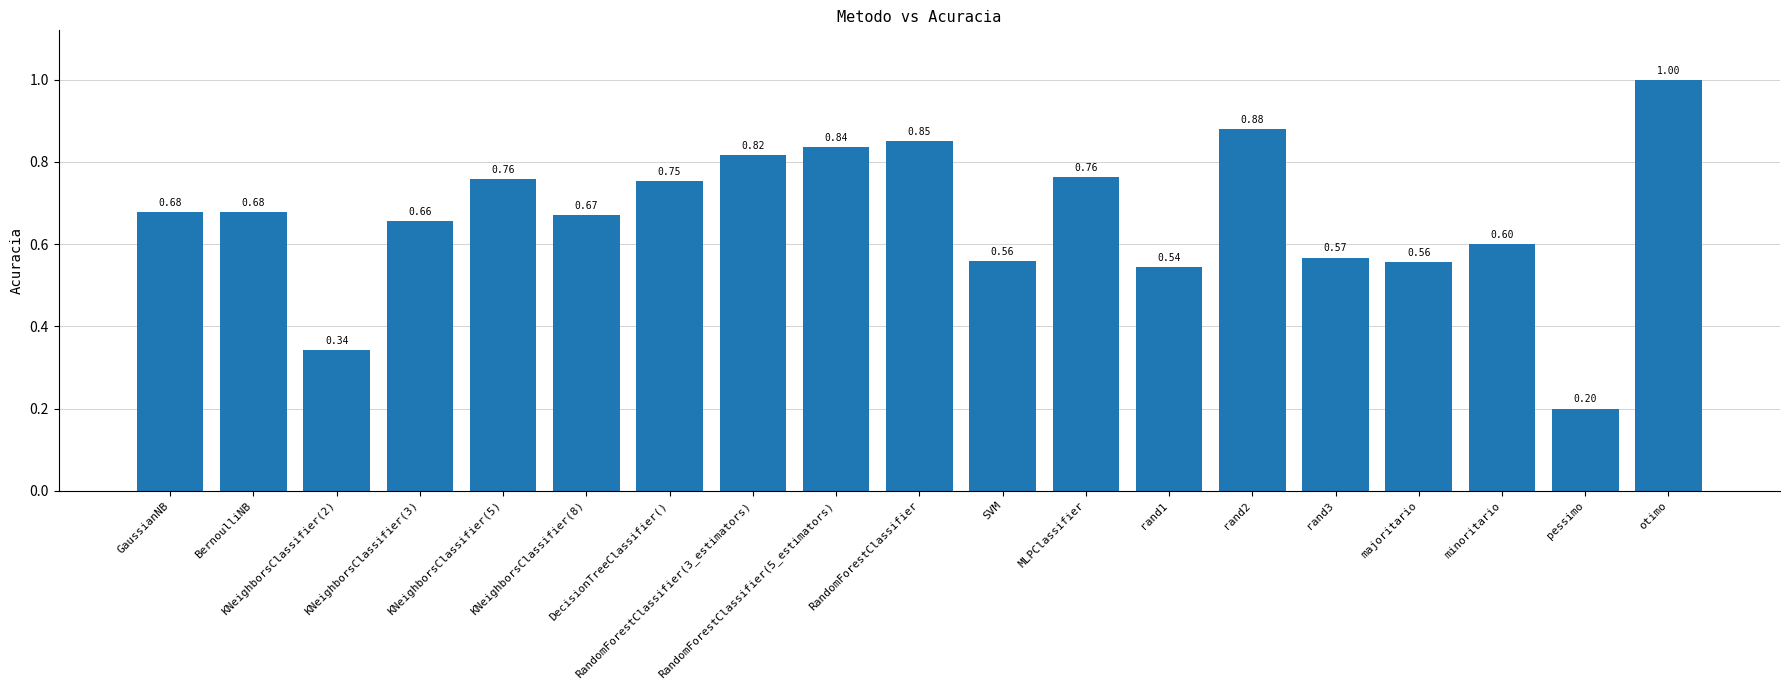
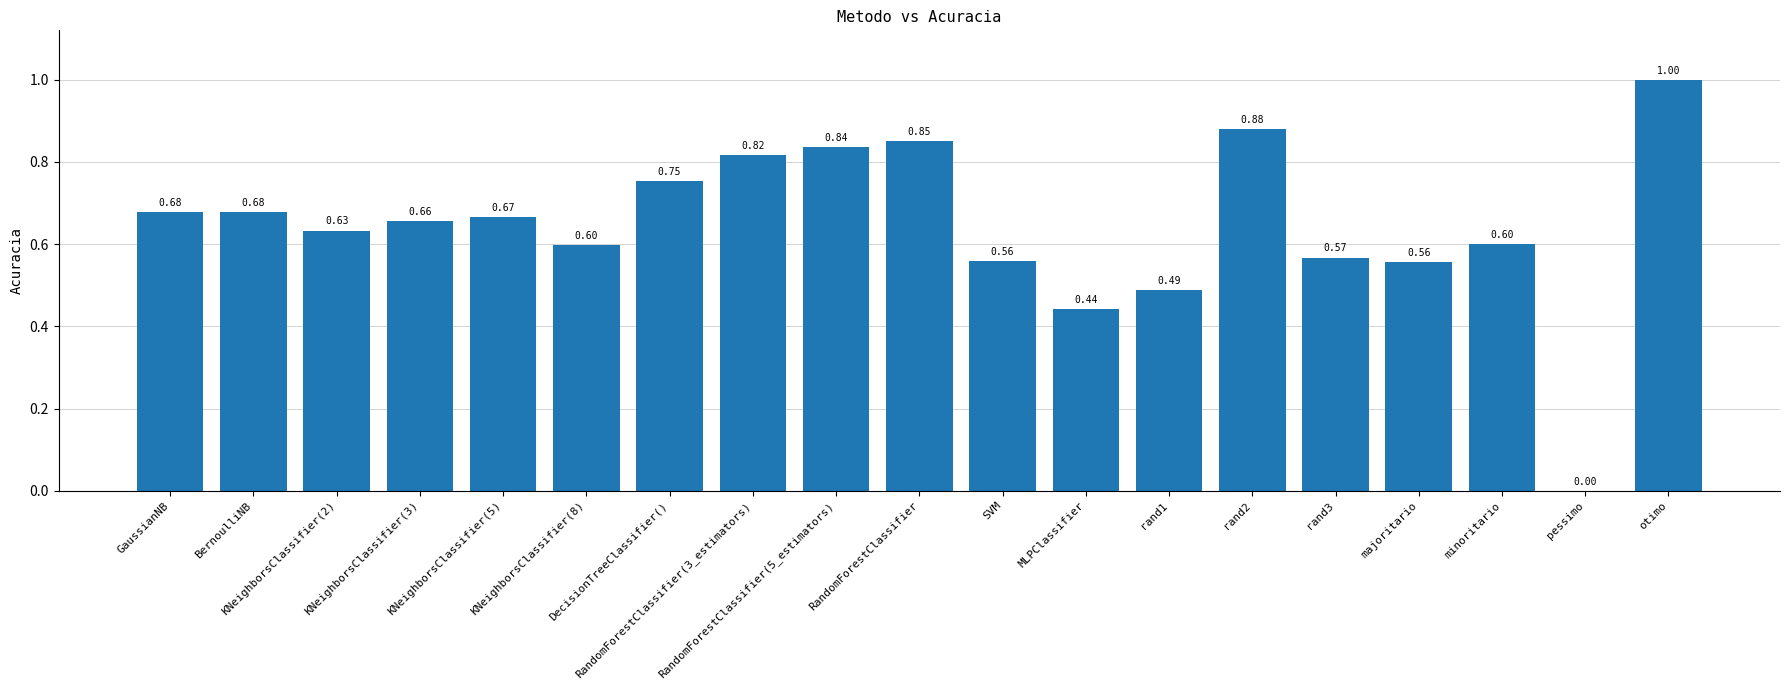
  {
    "GaussianNB": 0.68,
    "BernoulliNB": 0.68,
-   "KNeighborsClassifier(2)": 0.34,
+   "KNeighborsClassifier(2)": 0.63,
    "KNeighborsClassifier(3)": 0.66,
-   "KNeighborsClassifier(5)": 0.76,
-   "KNeighborsClassifier(8)": 0.67,
+   "KNeighborsClassifier(5)": 0.67,
+   "KNeighborsClassifier(8)": 0.60,
    "DecisionTreeClassifier()": 0.75,
    "RandomForestClassifier(3_estimators)": 0.82,
    "RandomForestClassifier(5_estimators)": 0.84,
    "RandomForestClassifier": 0.85,
    "SVM": 0.56,
-   "MLPClassifier": 0.76,
-   "rand1": 0.54,
+   "MLPClassifier": 0.44,
+   "rand1": 0.49,
    "rand2": 0.88,
    "rand3": 0.57,
    "majoritario": 0.56,
    "minoritario": 0.60,
-   "pessimo": 0.20,
+   "pessimo": 0.00,
    "otimo": 1.00
  }
